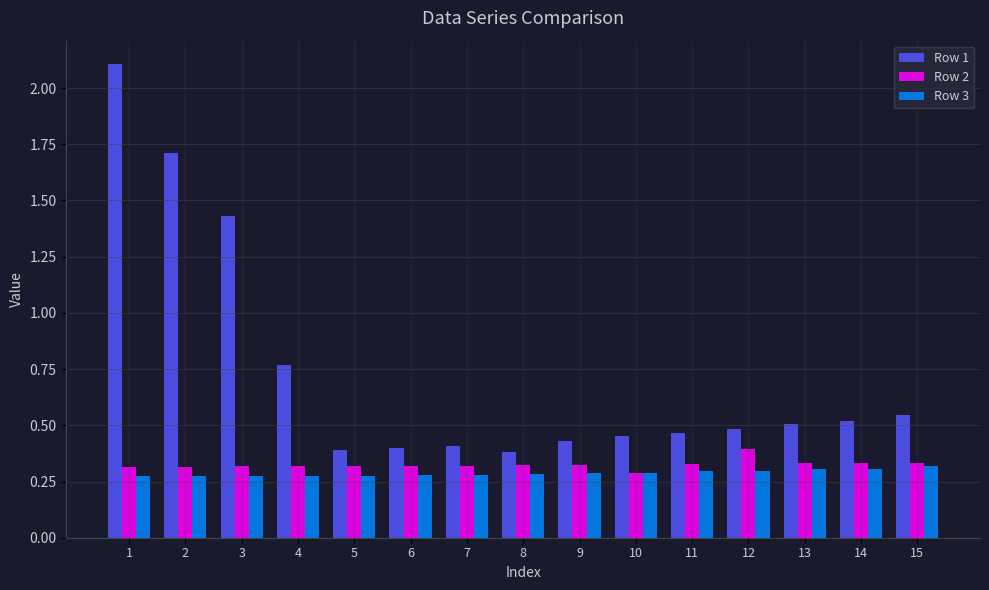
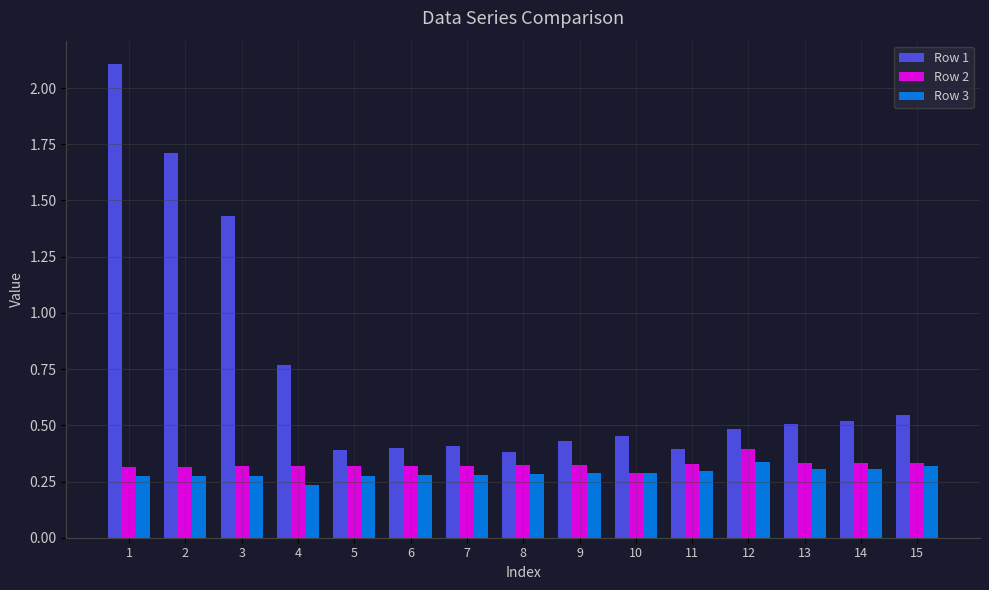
  {
    "Row 1": {
      "1": 2.11,
      "2": 1.71,
      "3": 1.43,
      "4": 0.77,
      "5": 0.39,
      "6": 0.40,
      "7": 0.41,
      "8": 0.38,
      "9": 0.43,
      "10": 0.45,
-     "11": 0.46,
+     "11": 0.40,
      "12": 0.48,
      "13": 0.51,
      "14": 0.52,
      "15": 0.55
    },
    "Row 2": {
      "1": 0.32,
      "2": 0.32,
      "3": 0.32,
      "4": 0.32,
      "5": 0.32,
      "6": 0.32,
      "7": 0.32,
      "8": 0.32,
      "9": 0.32,
      "10": 0.29,
      "11": 0.33,
      "12": 0.40,
      "13": 0.33,
      "14": 0.33,
      "15": 0.33
    },
    "Row 3": {
      "1": 0.27,
      "2": 0.27,
      "3": 0.27,
-     "4": 0.28,
+     "4": 0.23,
      "5": 0.28,
      "6": 0.28,
      "7": 0.28,
      "8": 0.28,
      "9": 0.29,
      "10": 0.29,
      "11": 0.30,
-     "12": 0.30,
+     "12": 0.34,
      "13": 0.30,
      "14": 0.31,
      "15": 0.32
    }
  }
